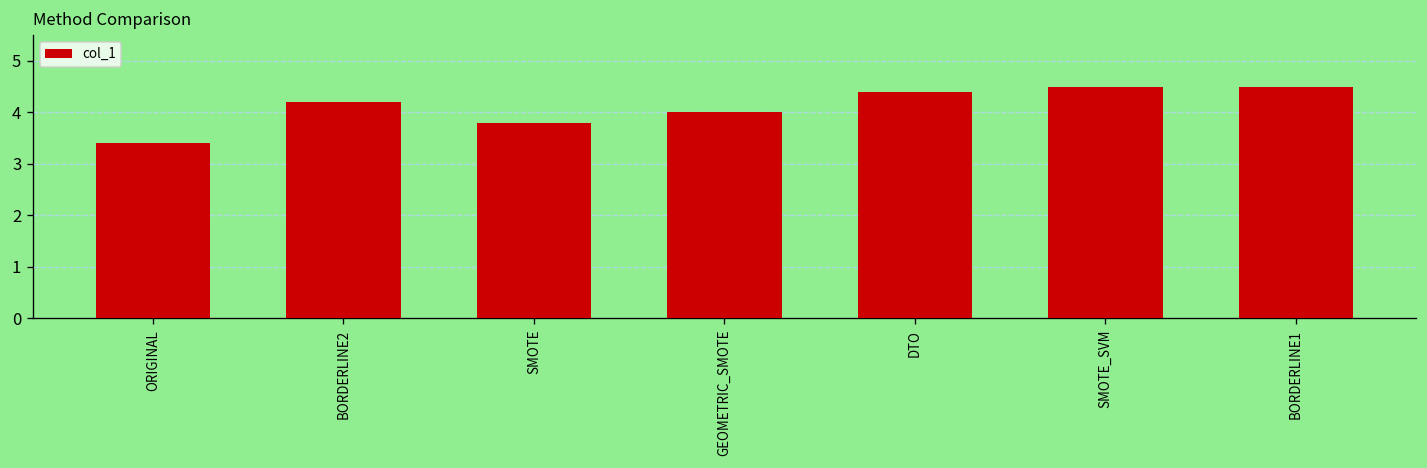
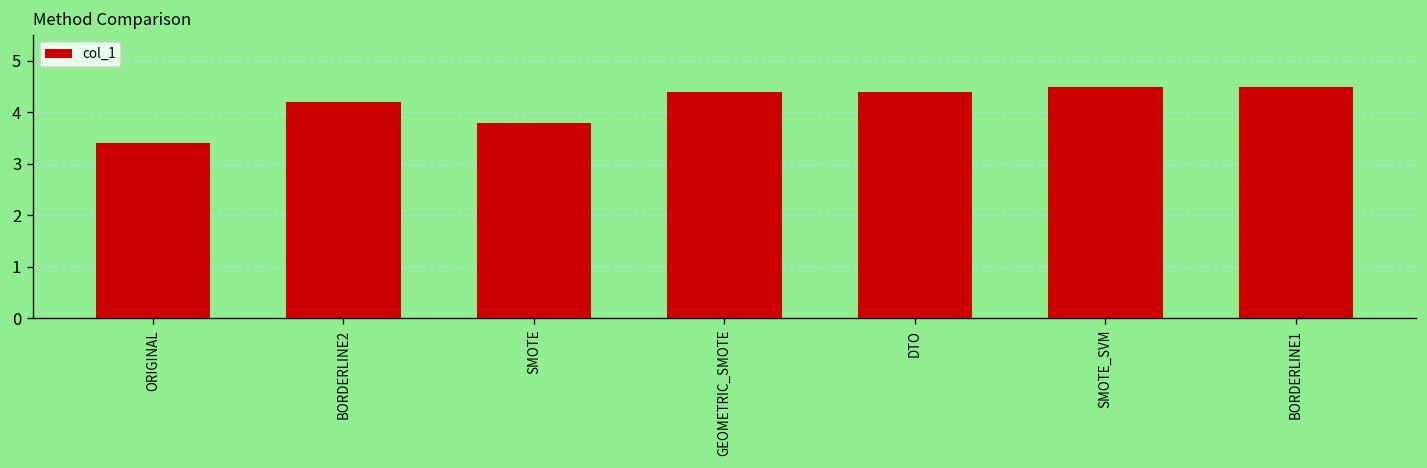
  {
    "ORIGINAL": 3.4,
    "BORDERLINE2": 4.2,
    "SMOTE": 3.8,
-   "GEOMETRIC_SMOTE": 4.0,
+   "GEOMETRIC_SMOTE": 4.4,
    "DTO": 4.4,
    "SMOTE_SVM": 4.5,
    "BORDERLINE1": 4.5
  }
